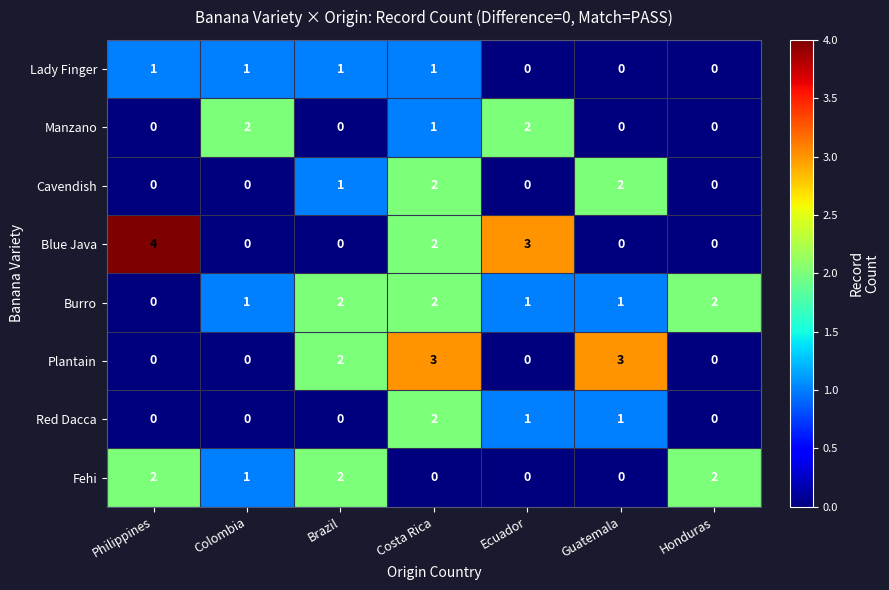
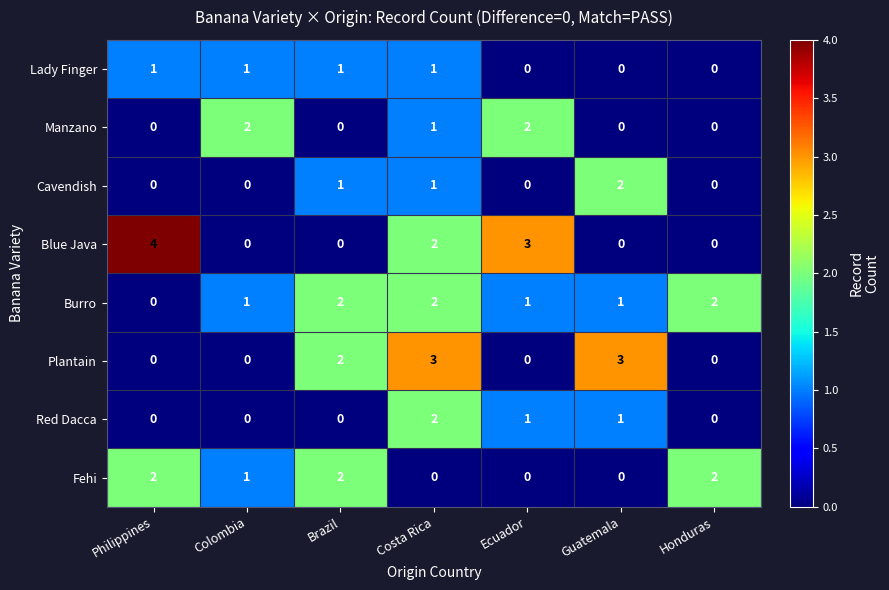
  {
    "Lady Finger": {
      "Philippines": 1,
      "Colombia": 1,
      "Brazil": 1,
      "Costa Rica": 1,
      "Ecuador": 0,
      "Guatemala": 0,
      "Honduras": 0
    },
    "Manzano": {
      "Philippines": 0,
      "Colombia": 2,
      "Brazil": 0,
      "Costa Rica": 1,
      "Ecuador": 2,
      "Guatemala": 0,
      "Honduras": 0
    },
    "Cavendish": {
      "Philippines": 0,
      "Colombia": 0,
      "Brazil": 1,
-     "Costa Rica": 2,
+     "Costa Rica": 1,
      "Ecuador": 0,
      "Guatemala": 2,
      "Honduras": 0
    },
    "Blue Java": {
      "Philippines": 4,
      "Colombia": 0,
      "Brazil": 0,
      "Costa Rica": 2,
      "Ecuador": 3,
      "Guatemala": 0,
      "Honduras": 0
    },
    "Burro": {
      "Philippines": 0,
      "Colombia": 1,
      "Brazil": 2,
      "Costa Rica": 2,
      "Ecuador": 1,
      "Guatemala": 1,
      "Honduras": 2
    },
    "Plantain": {
      "Philippines": 0,
      "Colombia": 0,
      "Brazil": 2,
      "Costa Rica": 3,
      "Ecuador": 0,
      "Guatemala": 3,
      "Honduras": 0
    },
    "Red Dacca": {
      "Philippines": 0,
      "Colombia": 0,
      "Brazil": 0,
      "Costa Rica": 2,
      "Ecuador": 1,
      "Guatemala": 1,
      "Honduras": 0
    },
    "Fehi": {
      "Philippines": 2,
      "Colombia": 1,
      "Brazil": 2,
      "Costa Rica": 0,
      "Ecuador": 0,
      "Guatemala": 0,
      "Honduras": 2
    }
  }
